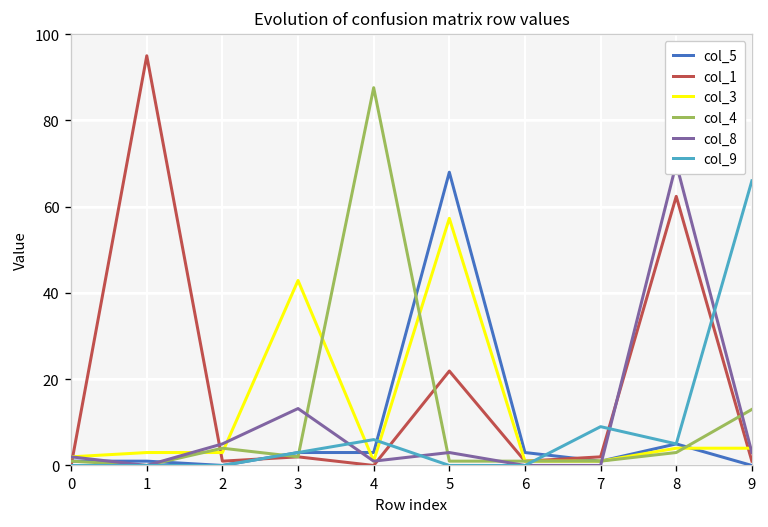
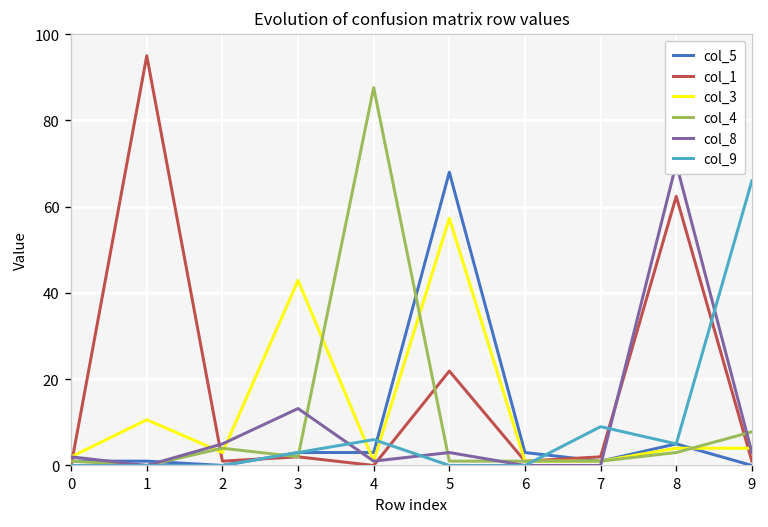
  {
    "col_1": {
      "1": 95,
      "2": 1,
      "4": 0,
      "5": 22,
      "7": 2,
      "8": 62,
      "9": 1
    },
    "col_3": {
-     "1": 3,
+     "1": 11,
      "2": 3,
      "3": 43,
      "5": 57,
      "8": 4,
      "9": 4
    },
    "col_4": {
      "2": 4,
      "4": 88,
      "5": 1,
      "8": 3,
-     "9": 13
+     "9": 8
    },
    "col_8": {
      "2": 5,
      "3": 13,
      "5": 3,
      "7": 0,
      "8": 70,
      "9": 3
    }
  }
